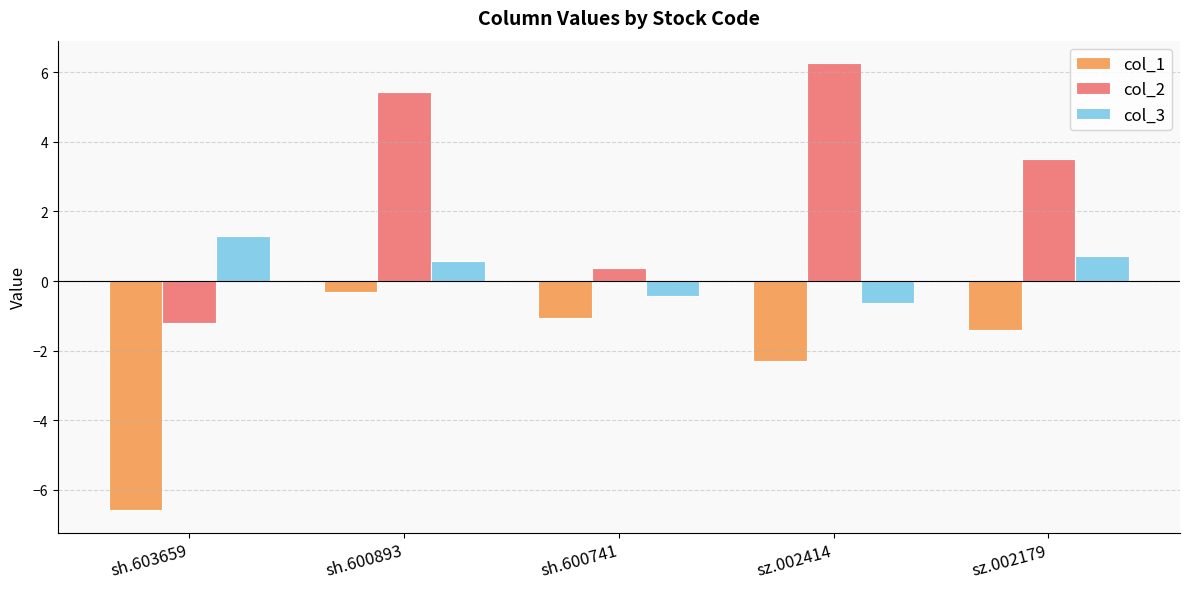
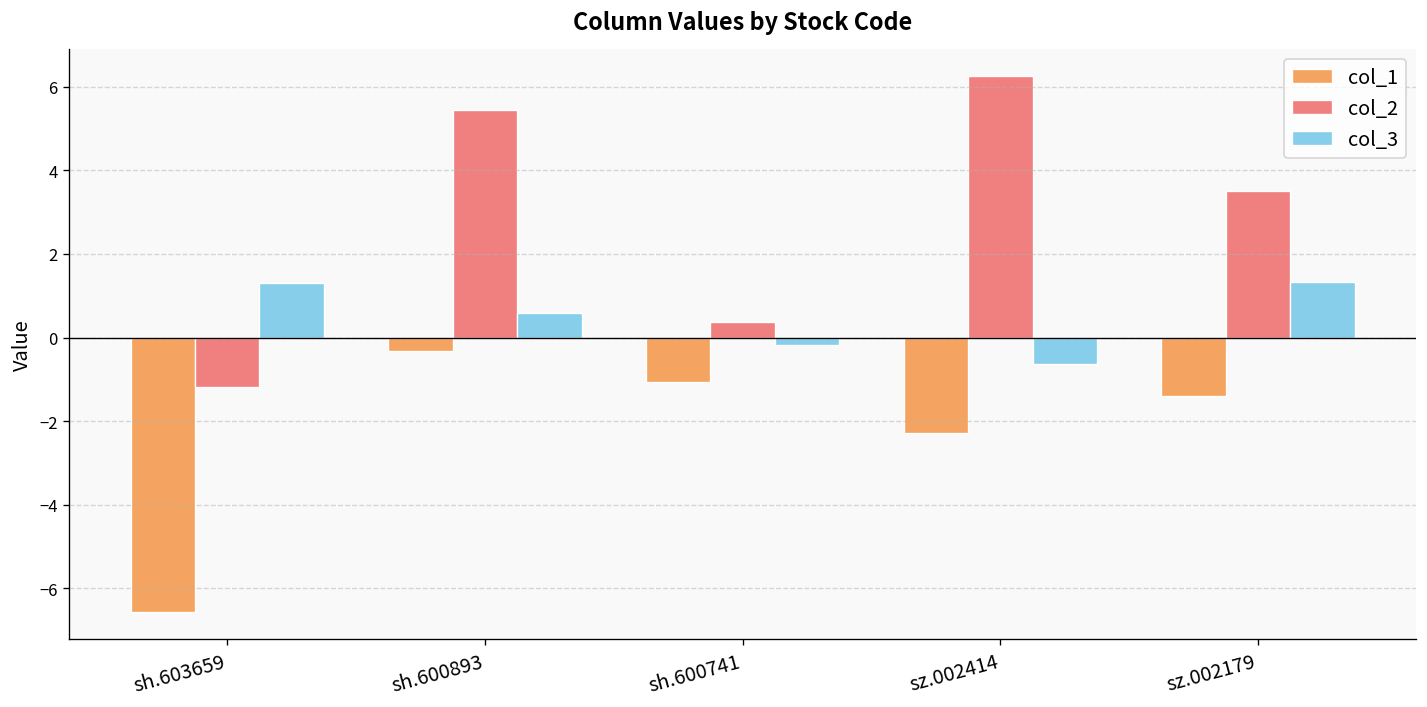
  {
    "col_3": {
      "sh.603659": 1.3,
      "sh.600893": 0.6,
-     "sh.600741": -0.4,
+     "sh.600741": -0.2,
      "sz.002414": -0.6,
-     "sz.002179": 0.7
+     "sz.002179": 1.3
    }
  }
